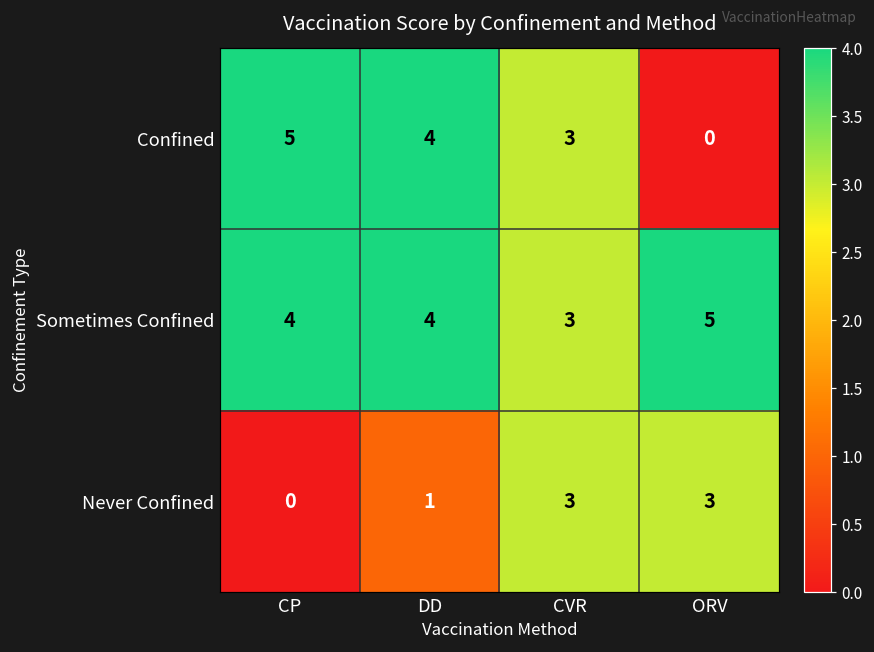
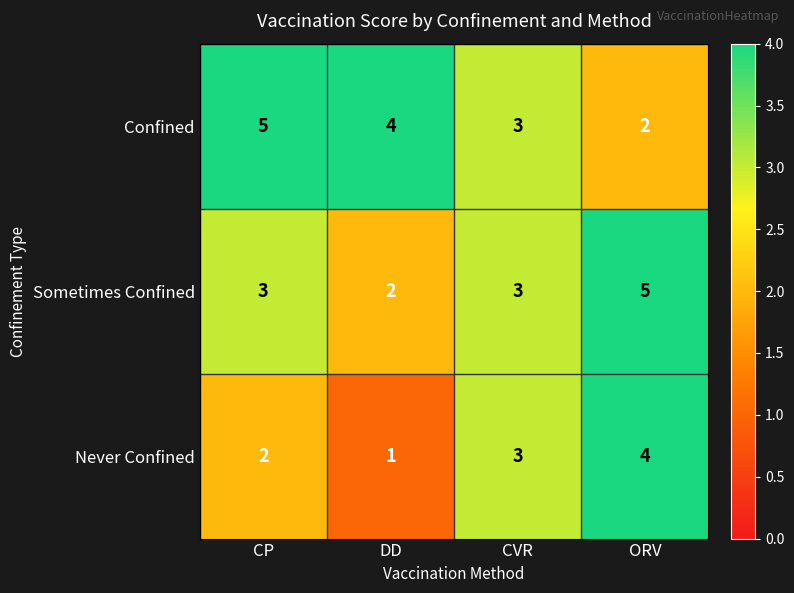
  {
    "Confined": {
      "CP": 5,
      "DD": 4,
      "CVR": 3,
-     "ORV": 0
+     "ORV": 2
    },
    "Sometimes Confined": {
-     "CP": 4,
-     "DD": 4,
+     "CP": 3,
+     "DD": 2,
      "CVR": 3,
      "ORV": 5
    },
    "Never Confined": {
-     "CP": 0,
+     "CP": 2,
      "DD": 1,
      "CVR": 3,
-     "ORV": 3
+     "ORV": 4
    }
  }
